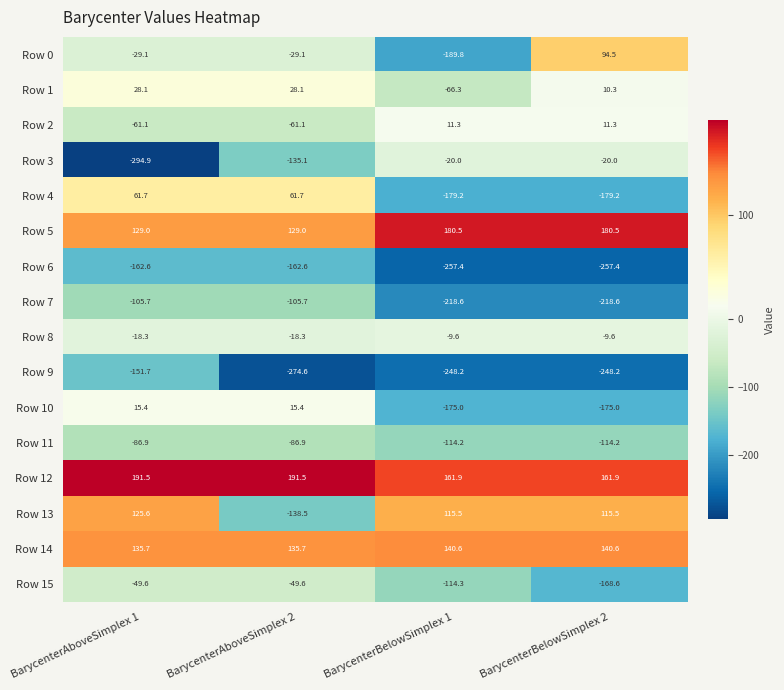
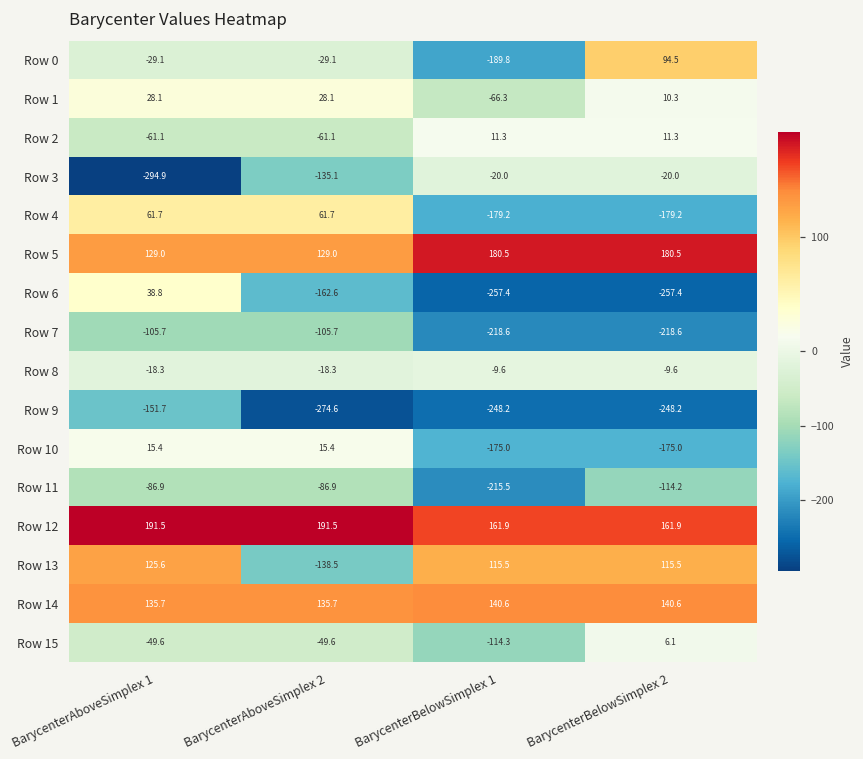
  {
    "Row 0": {
      "BarycenterAboveSimplex 1": -29.1,
      "BarycenterAboveSimplex 2": -29.1,
      "BarycenterBelowSimplex 1": -189.8,
      "BarycenterBelowSimplex 2": 94.5
    },
    "Row 1": {
      "BarycenterAboveSimplex 1": 28.1,
      "BarycenterAboveSimplex 2": 28.1,
      "BarycenterBelowSimplex 1": -66.3,
      "BarycenterBelowSimplex 2": 10.3
    },
    "Row 2": {
      "BarycenterAboveSimplex 1": -61.1,
      "BarycenterAboveSimplex 2": -61.1,
      "BarycenterBelowSimplex 1": 11.3,
      "BarycenterBelowSimplex 2": 11.3
    },
    "Row 3": {
      "BarycenterAboveSimplex 1": -294.9,
      "BarycenterAboveSimplex 2": -135.1,
      "BarycenterBelowSimplex 1": -20.0,
      "BarycenterBelowSimplex 2": -20.0
    },
    "Row 4": {
      "BarycenterAboveSimplex 1": 61.7,
      "BarycenterAboveSimplex 2": 61.7,
      "BarycenterBelowSimplex 1": -179.2,
      "BarycenterBelowSimplex 2": -179.2
    },
    "Row 5": {
      "BarycenterAboveSimplex 1": 129.0,
      "BarycenterAboveSimplex 2": 129.0,
      "BarycenterBelowSimplex 1": 180.5,
      "BarycenterBelowSimplex 2": 180.5
    },
    "Row 6": {
-     "BarycenterAboveSimplex 1": -162.6,
+     "BarycenterAboveSimplex 1": 38.8,
      "BarycenterAboveSimplex 2": -162.6,
      "BarycenterBelowSimplex 1": -257.4,
      "BarycenterBelowSimplex 2": -257.4
    },
    "Row 7": {
      "BarycenterAboveSimplex 1": -105.7,
      "BarycenterAboveSimplex 2": -105.7,
      "BarycenterBelowSimplex 1": -218.6,
      "BarycenterBelowSimplex 2": -218.6
    },
    "Row 8": {
      "BarycenterAboveSimplex 1": -18.3,
      "BarycenterAboveSimplex 2": -18.3,
      "BarycenterBelowSimplex 1": -9.6,
      "BarycenterBelowSimplex 2": -9.6
    },
    "Row 9": {
      "BarycenterAboveSimplex 1": -151.7,
      "BarycenterAboveSimplex 2": -274.6,
      "BarycenterBelowSimplex 1": -248.2,
      "BarycenterBelowSimplex 2": -248.2
    },
    "Row 10": {
      "BarycenterAboveSimplex 1": 15.4,
      "BarycenterAboveSimplex 2": 15.4,
      "BarycenterBelowSimplex 1": -175.0,
      "BarycenterBelowSimplex 2": -175.0
    },
    "Row 11": {
      "BarycenterAboveSimplex 1": -86.9,
      "BarycenterAboveSimplex 2": -86.9,
-     "BarycenterBelowSimplex 1": -114.2,
+     "BarycenterBelowSimplex 1": -215.5,
      "BarycenterBelowSimplex 2": -114.2
    },
    "Row 12": {
      "BarycenterAboveSimplex 1": 191.5,
      "BarycenterAboveSimplex 2": 191.5,
      "BarycenterBelowSimplex 1": 161.9,
      "BarycenterBelowSimplex 2": 161.9
    },
    "Row 13": {
      "BarycenterAboveSimplex 1": 125.6,
      "BarycenterAboveSimplex 2": -138.5,
      "BarycenterBelowSimplex 1": 115.5,
      "BarycenterBelowSimplex 2": 115.5
    },
    "Row 14": {
      "BarycenterAboveSimplex 1": 135.7,
      "BarycenterAboveSimplex 2": 135.7,
      "BarycenterBelowSimplex 1": 140.6,
      "BarycenterBelowSimplex 2": 140.6
    },
    "Row 15": {
      "BarycenterAboveSimplex 1": -49.6,
      "BarycenterAboveSimplex 2": -49.6,
      "BarycenterBelowSimplex 1": -114.3,
-     "BarycenterBelowSimplex 2": -168.6
+     "BarycenterBelowSimplex 2": 6.1
    }
  }
